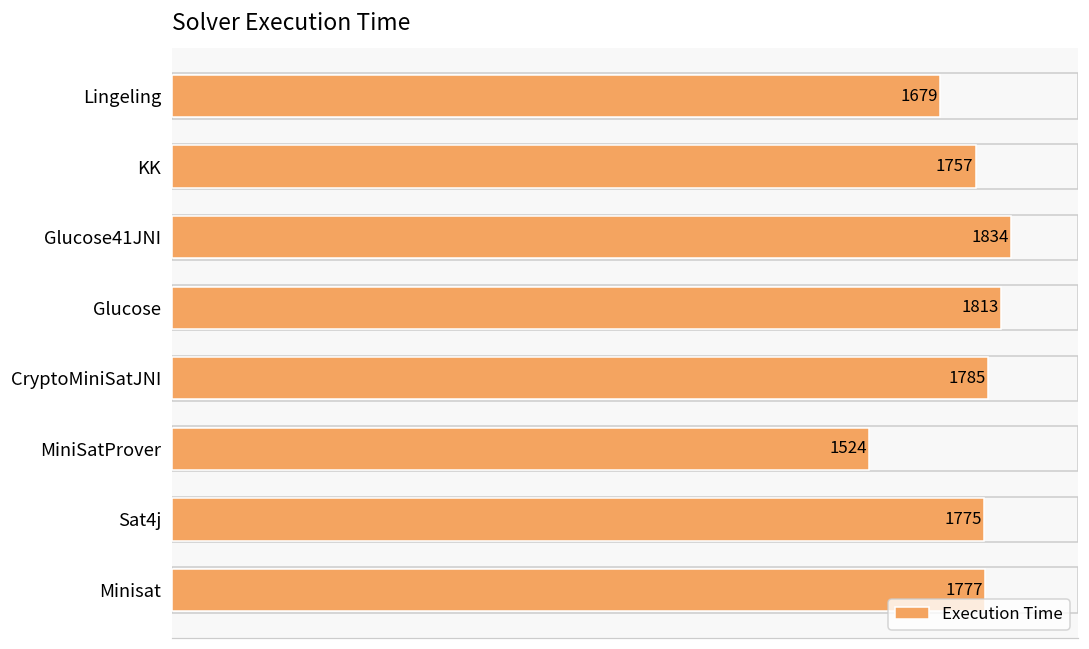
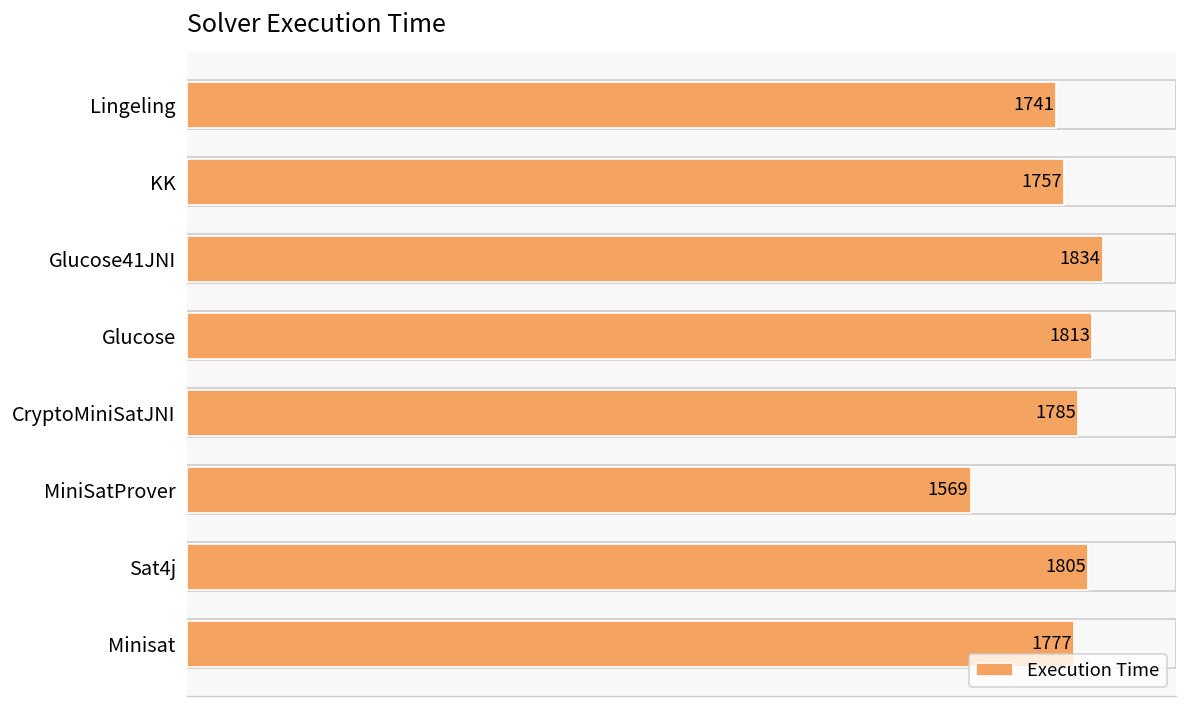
  {
-   "Lingeling": 1679,
+   "Lingeling": 1741,
    "KK": 1757,
    "Glucose41JNI": 1834,
    "Glucose": 1813,
    "CryptoMiniSatJNI": 1785,
-   "MiniSatProver": 1524,
-   "Sat4j": 1775
+   "MiniSatProver": 1569,
+   "Sat4j": 1805
  }
